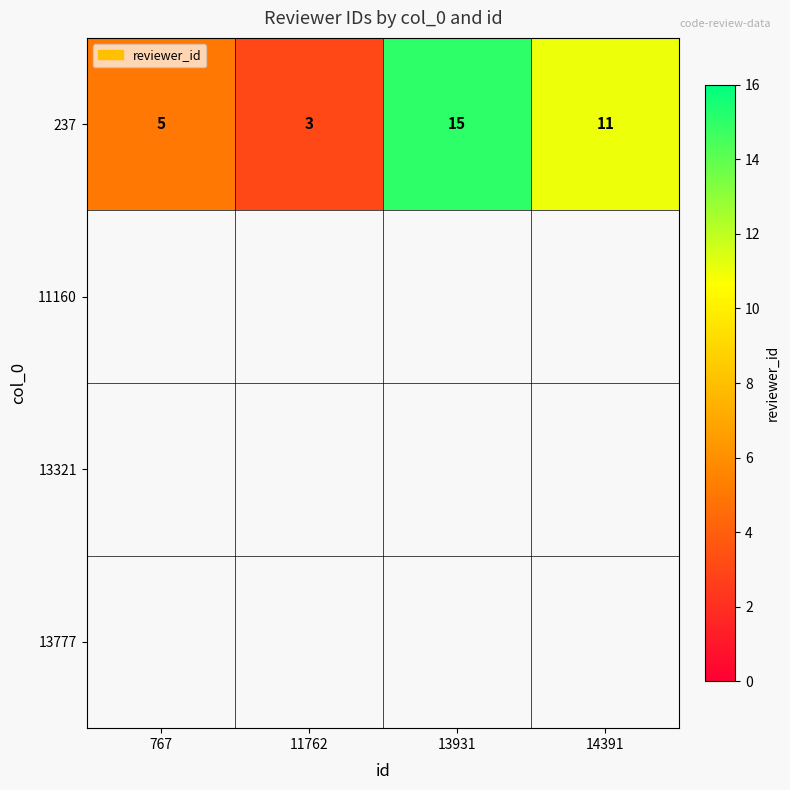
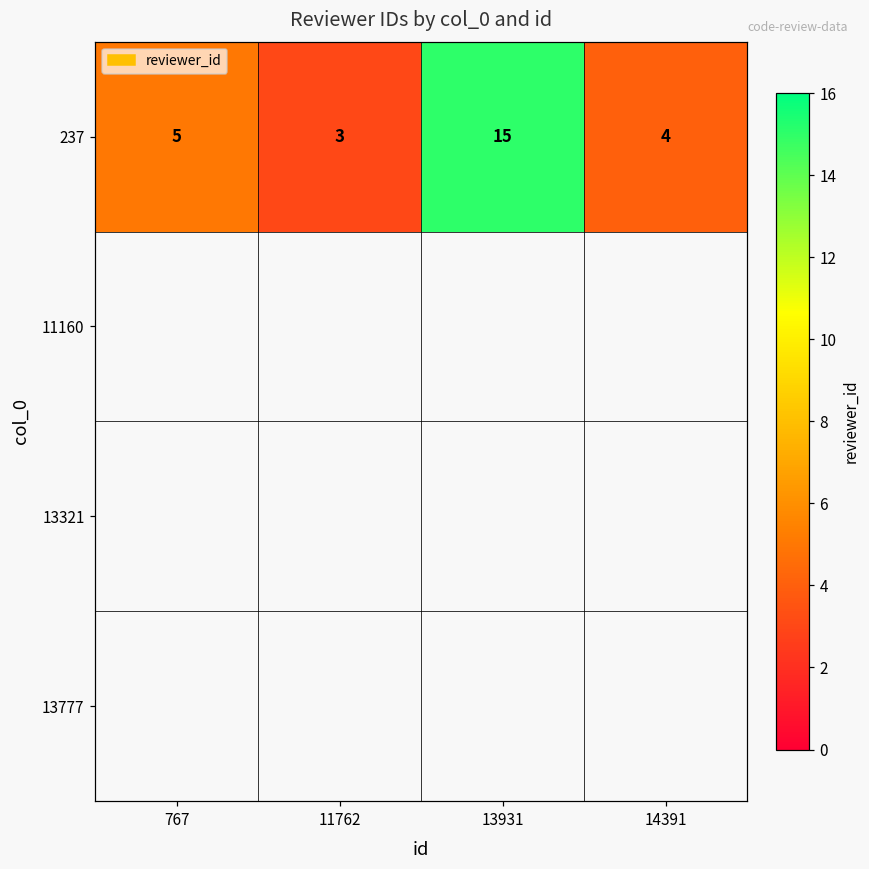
  {
    "237": {
      "767": 5,
      "11762": 3,
      "13931": 15,
-     "14391": 11
+     "14391": 4
    }
  }
